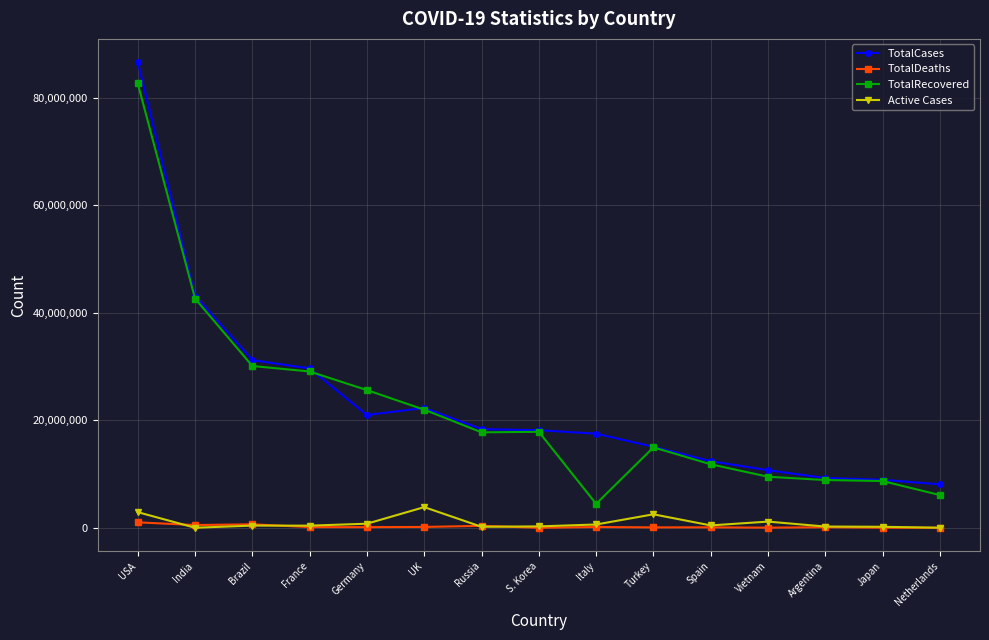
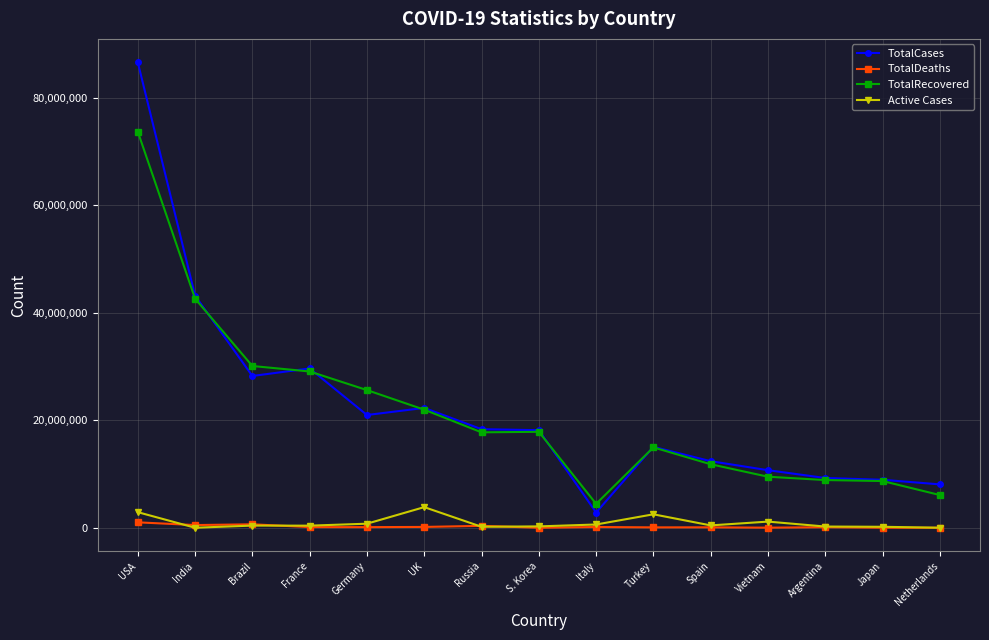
  {
    "TotalCases": {
      "USA": "87,000,000",
      "India": "43,000,000",
-     "Brazil": "31,000,000",
+     "Brazil": "28,000,000",
      "France": "30,000,000",
      "Germany": "21,000,000",
      "Russia": "18,000,000",
-     "Italy": "18,000,000",
+     "Italy": "3,000,000",
      "Spain": "12,000,000",
      "Vietnam": "11,000,000",
      "Netherlands": "8,000,000"
    },
    "TotalDeaths": {
      "USA": "1,000,000",
      "India": "1,000,000",
      "Germany": "0",
      "UK": "0",
      "Turkey": "0",
      "Vietnam": "0"
    },
    "TotalRecovered": {
-     "USA": "83,000,000",
+     "USA": "74,000,000",
      "India": "43,000,000",
      "Brazil": "30,000,000",
      "France": "29,000,000",
      "Germany": "26,000,000",
      "Russia": "18,000,000",
      "Italy": "4,000,000",
      "Spain": "12,000,000",
      "Vietnam": "10,000,000",
      "Netherlands": "6,000,000"
    },
    "Active Cases": {
      "USA": "3,000,000",
      "India": "0",
      "Germany": "1,000,000",
      "UK": "4,000,000",
      "Turkey": "3,000,000",
      "Vietnam": "1,000,000"
    }
  }
